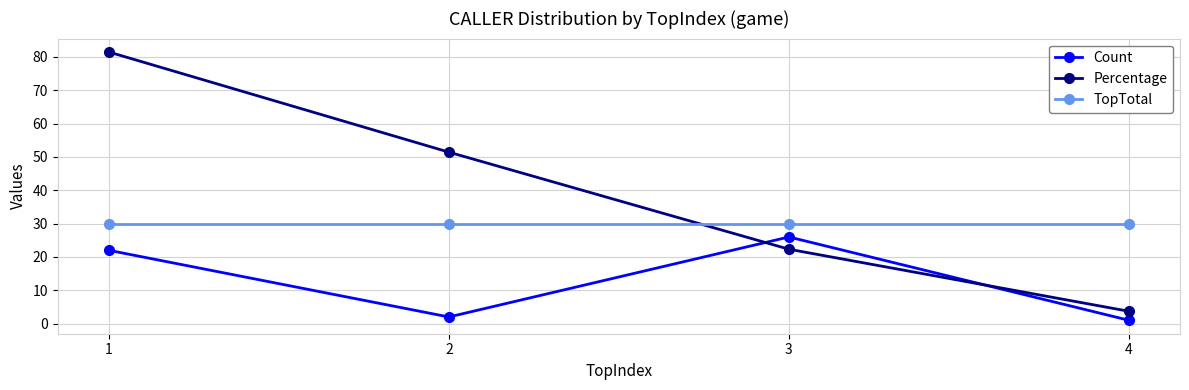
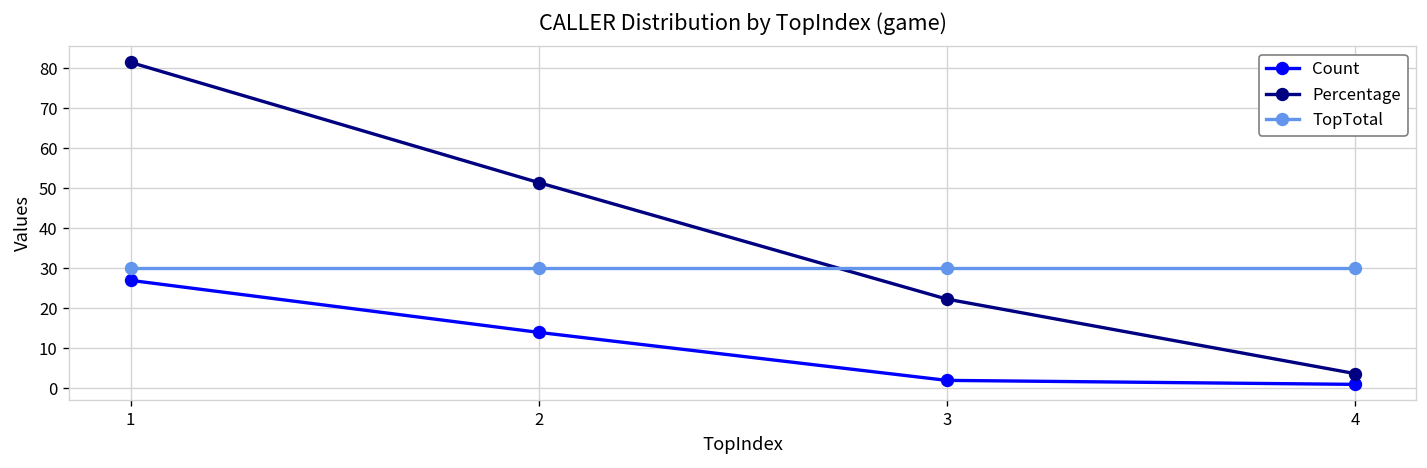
  {
    "Count": {
-     "1": 22,
-     "2": 2,
-     "3": 26,
+     "1": 27,
+     "2": 14,
+     "3": 2,
      "4": 1
    },
    "Percentage": {
      "1": 81,
      "2": 51,
      "3": 22,
      "4": 4
    },
    "TopTotal": {
      "1": 30,
      "2": 30,
      "3": 30,
      "4": 30
    }
  }
